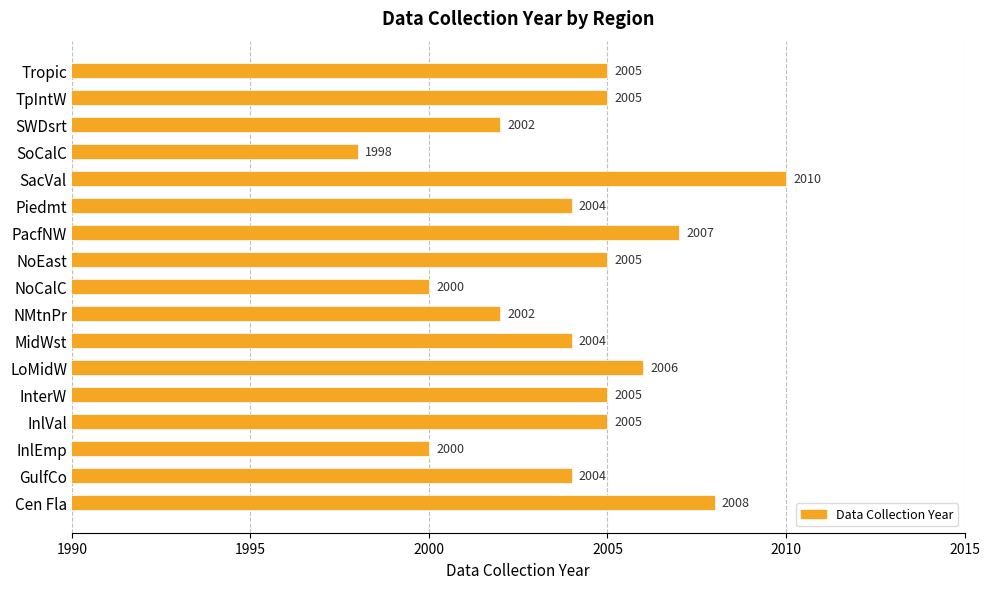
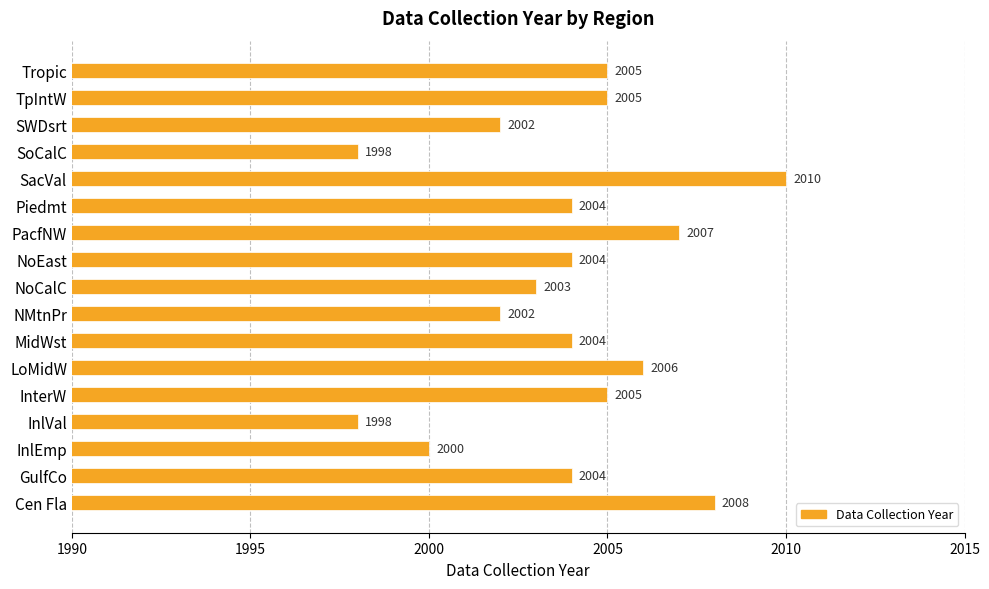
  {
    "Tropic": 2005,
    "TpIntW": 2005,
    "SWDsrt": 2002,
    "SoCalC": 1998,
    "SacVal": 2010,
    "Piedmt": 2004,
    "PacfNW": 2007,
-   "NoEast": 2005,
-   "NoCalC": 2000,
+   "NoEast": 2004,
+   "NoCalC": 2003,
    "NMtnPr": 2002,
    "MidWst": 2004,
    "LoMidW": 2006,
    "InterW": 2005,
-   "InlVal": 2005,
+   "InlVal": 1998,
    "InlEmp": 2000,
    "GulfCo": 2004,
    "Cen Fla": 2008
  }
